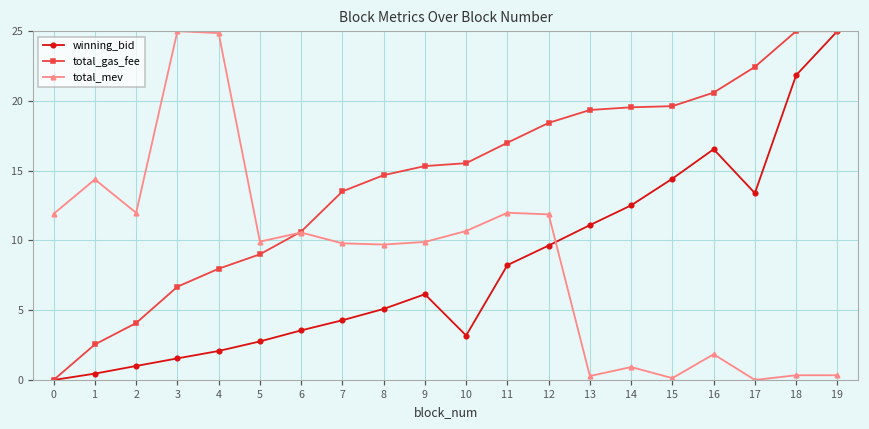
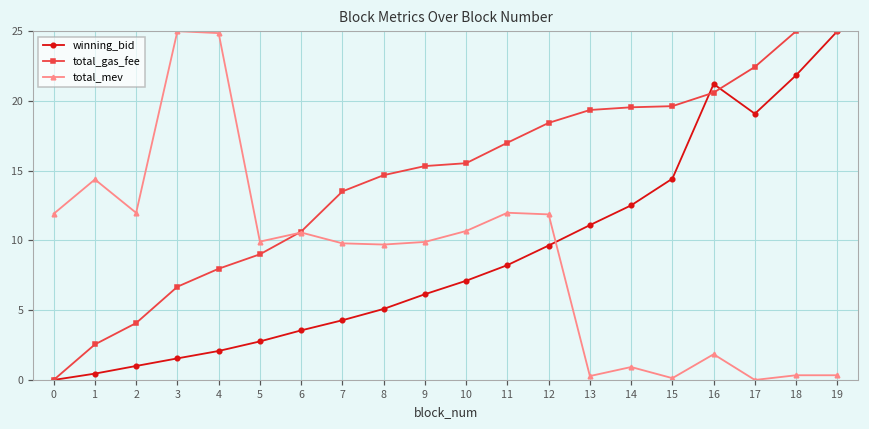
  {
    "winning_bid": {
      "1": 0.5,
      "2": 1.0,
      "3": 1.5,
      "4": 2.1,
      "5": 2.8,
      "6": 3.6,
      "7": 4.3,
      "8": 5.1,
      "9": 6.1,
-     "10": 3.2,
+     "10": 7.1,
      "11": 8.2,
      "12": 9.6,
      "13": 11.1,
      "14": 12.5,
      "15": 14.4,
-     "16": 16.5,
-     "17": 13.4,
+     "16": 21.2,
+     "17": 19.1,
      "18": 21.8
    },
    "total_gas_fee": {
      "1": 2.5,
      "2": 4.1,
      "3": 6.7,
      "4": 8.0,
      "5": 9.0,
      "7": 13.5,
      "8": 14.7,
      "9": 15.3,
      "10": 15.5,
      "11": 17.0,
      "12": 18.4,
      "13": 19.3,
      "14": 19.5,
      "15": 19.6,
      "16": 20.6,
      "17": 22.4,
      "18": 25.0
    },
    "total_mev": {
      "0": 11.9,
      "1": 14.4,
      "2": 12.0,
      "3": 25.0,
      "4": 24.9,
      "5": 9.9,
      "7": 9.8,
      "8": 9.7,
      "9": 9.9,
      "10": 10.7,
      "11": 12.0,
      "12": 11.9,
      "13": 0.3,
      "14": 0.9,
      "15": 0.1,
      "16": 1.8,
      "17": 0.0,
      "18": 0.3,
      "19": 0.3
    }
  }
